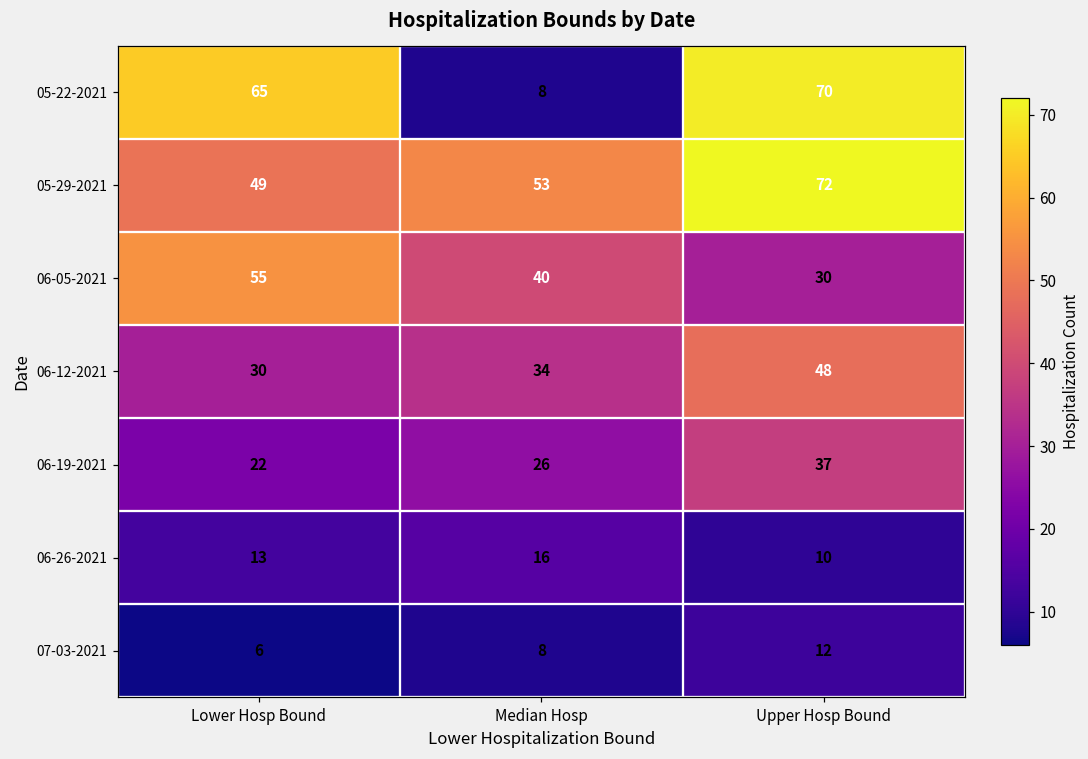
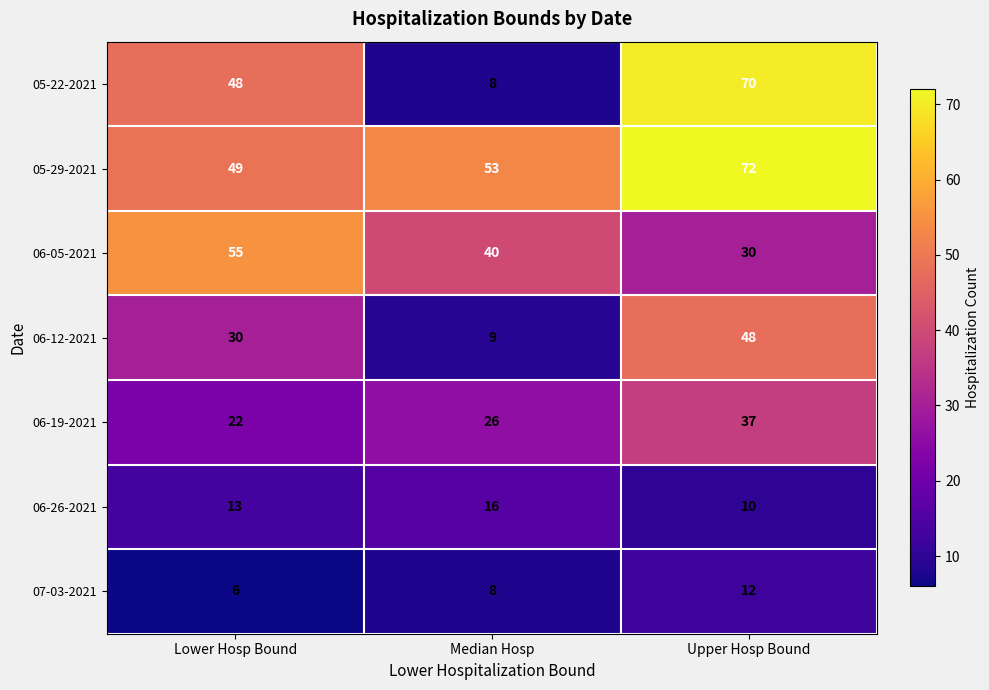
  {
    "05-22-2021": {
-     "Lower Hosp Bound": 65,
+     "Lower Hosp Bound": 48,
      "Median Hosp": 8,
      "Upper Hosp Bound": 70
    },
    "05-29-2021": {
      "Lower Hosp Bound": 49,
      "Median Hosp": 53,
      "Upper Hosp Bound": 72
    },
    "06-05-2021": {
      "Lower Hosp Bound": 55,
      "Median Hosp": 40,
      "Upper Hosp Bound": 30
    },
    "06-12-2021": {
      "Lower Hosp Bound": 30,
-     "Median Hosp": 34,
+     "Median Hosp": 9,
      "Upper Hosp Bound": 48
    },
    "06-19-2021": {
      "Lower Hosp Bound": 22,
      "Median Hosp": 26,
      "Upper Hosp Bound": 37
    },
    "06-26-2021": {
      "Lower Hosp Bound": 13,
      "Median Hosp": 16,
      "Upper Hosp Bound": 10
    },
    "07-03-2021": {
      "Lower Hosp Bound": 6,
      "Median Hosp": 8,
      "Upper Hosp Bound": 12
    }
  }
